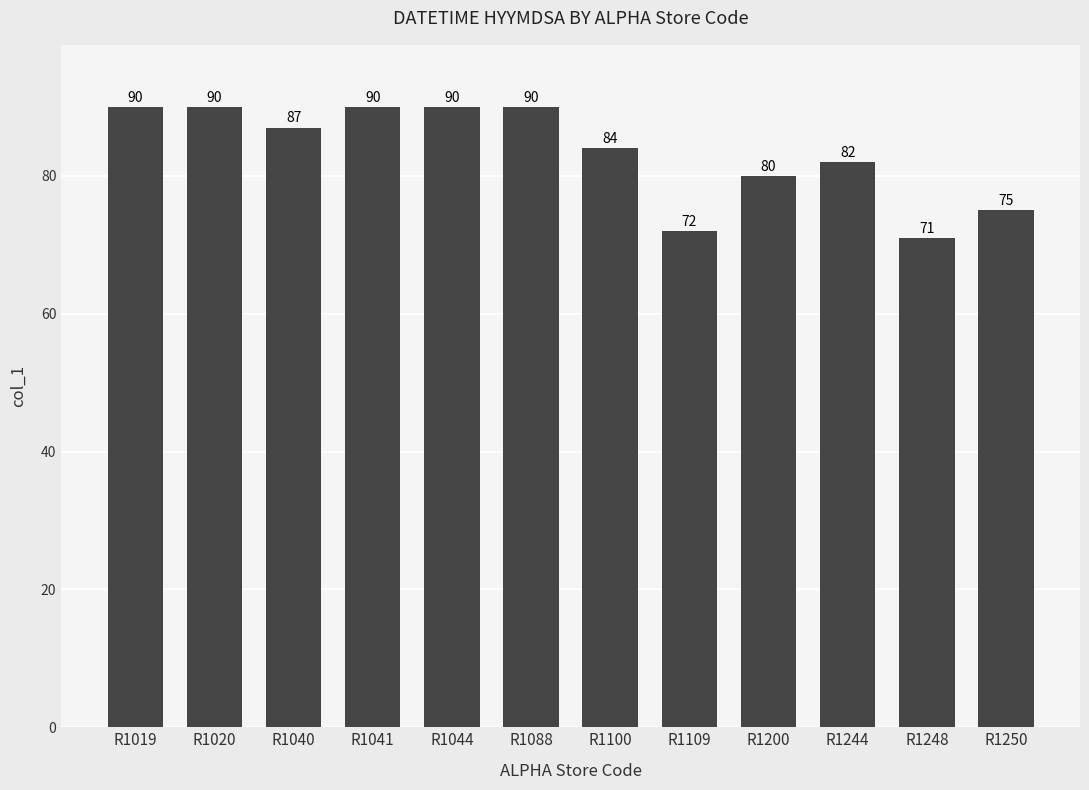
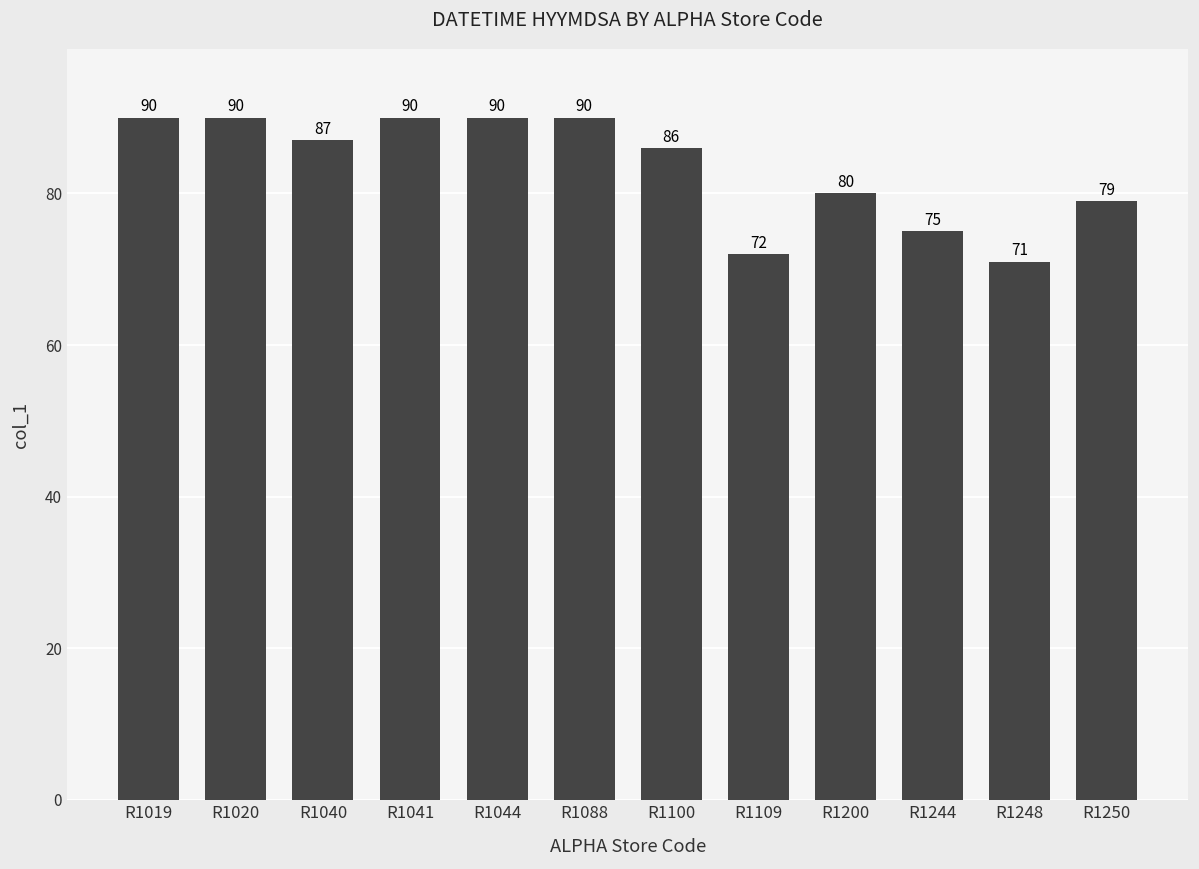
  {
    "R1019": 90,
    "R1020": 90,
    "R1040": 87,
    "R1041": 90,
    "R1044": 90,
    "R1088": 90,
-   "R1100": 84,
+   "R1100": 86,
    "R1109": 72,
    "R1200": 80,
-   "R1244": 82,
+   "R1244": 75,
    "R1248": 71,
-   "R1250": 75
+   "R1250": 79
  }
